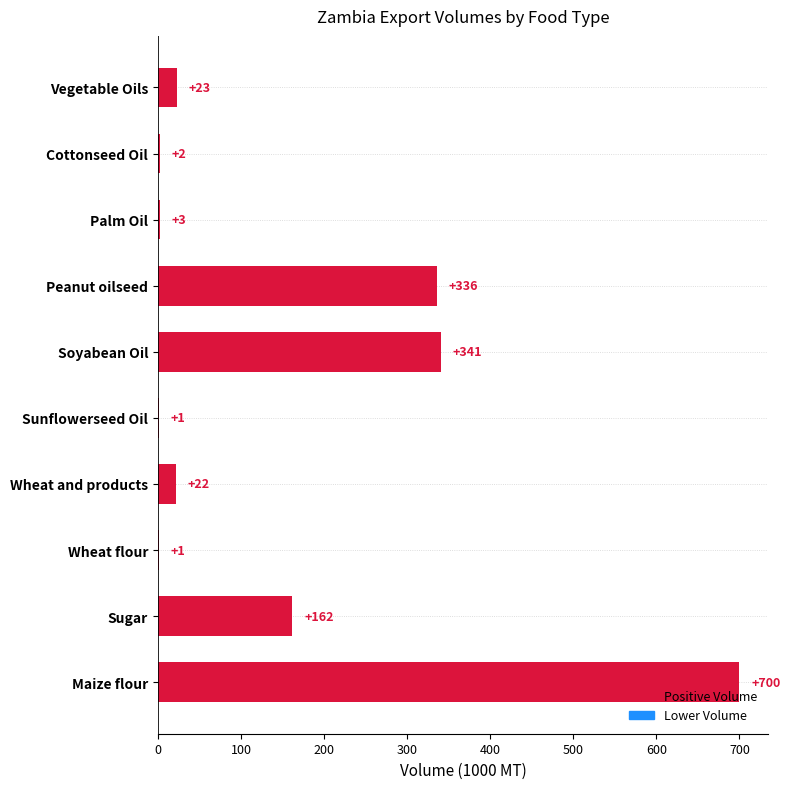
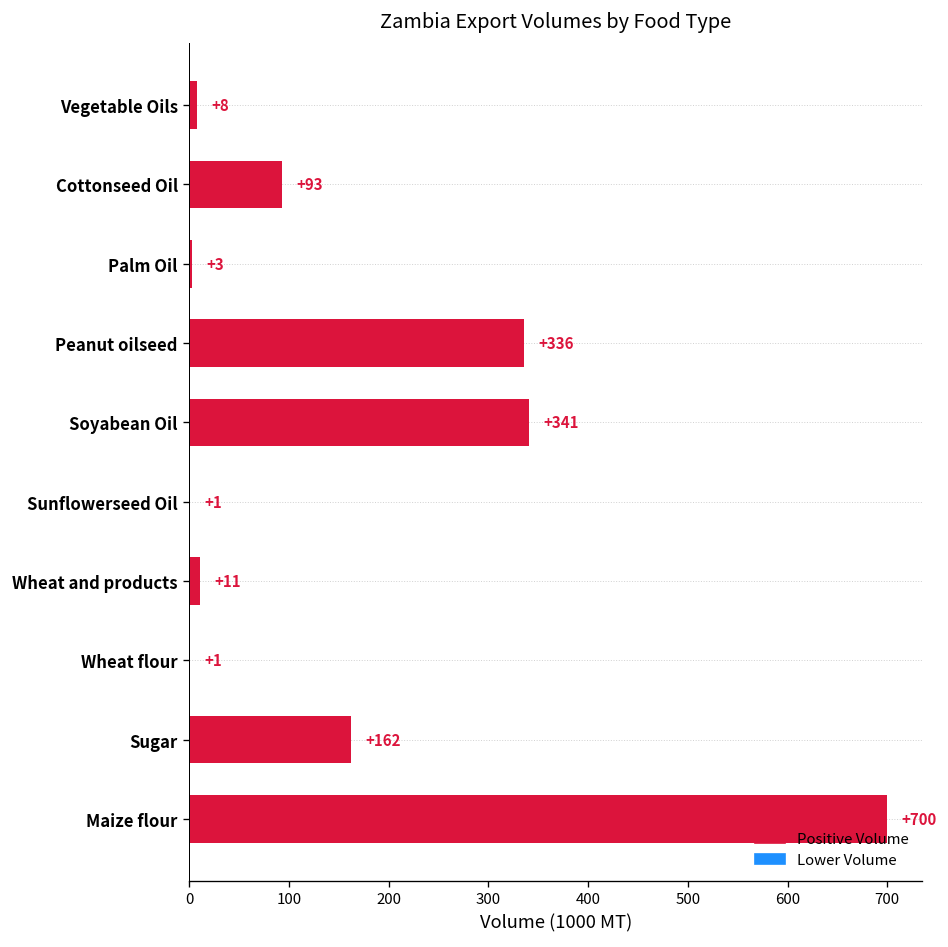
  {
-   "Vegetable Oils": "+23",
-   "Cottonseed Oil": "+2",
+   "Vegetable Oils": "+8",
+   "Cottonseed Oil": "+93",
    "Palm Oil": "+3",
    "Peanut oilseed": "+336",
    "Soyabean Oil": "+341",
    "Sunflowerseed Oil": "+1",
-   "Wheat and products": "+22",
+   "Wheat and products": "+11",
    "Wheat flour": "+1",
    "Sugar": "+162",
    "Maize flour": "+700"
  }
